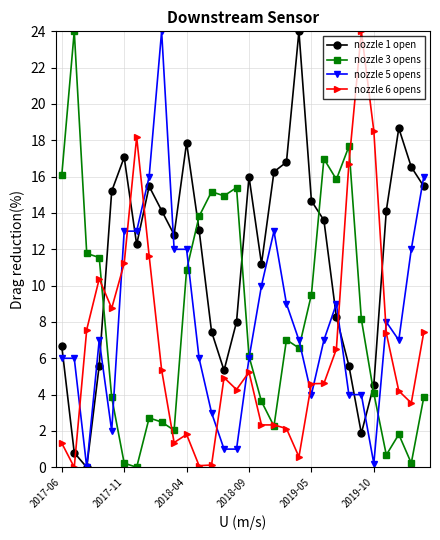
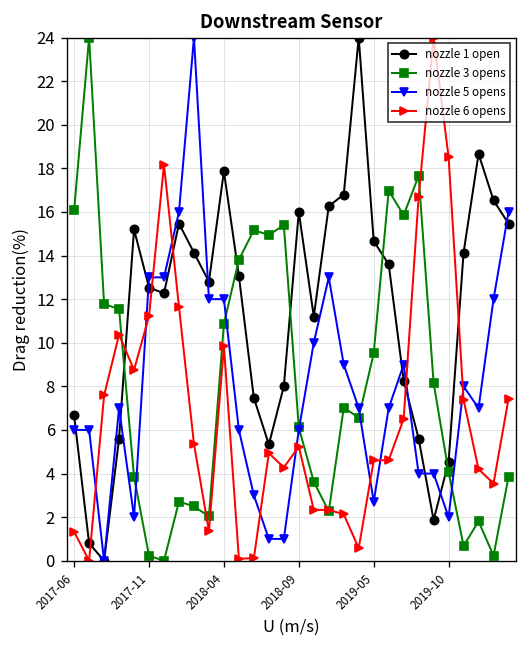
  {
    "nozzle 1 open": {
      "2017-06": 6.7,
-     "2017-11": 17.1,
+     "2017-11": 12.5,
      "2018-04": 17.9,
      "2018-09": 16.0,
      "2019-05": 14.7,
      "2019-10": 4.5
    },
    "nozzle 3 opens": {
      "2017-06": 16.1,
      "2017-11": 0.2,
      "2018-04": 10.9,
      "2019-05": 9.5,
      "2019-10": 4.1
    },
    "nozzle 5 opens": {
      "2017-06": 6.0,
      "2017-11": 13.0,
      "2018-04": 12.0,
-     "2019-05": 4.0,
-     "2019-10": 0.2
+     "2019-05": 2.7,
+     "2019-10": 2.0
    },
    "nozzle 6 opens": {
      "2017-06": 1.3,
      "2017-11": 11.2,
-     "2018-04": 1.8,
+     "2018-04": 9.8,
      "2018-09": 5.2,
      "2019-05": 4.6,
      "2019-10": 18.5
    }
  }
